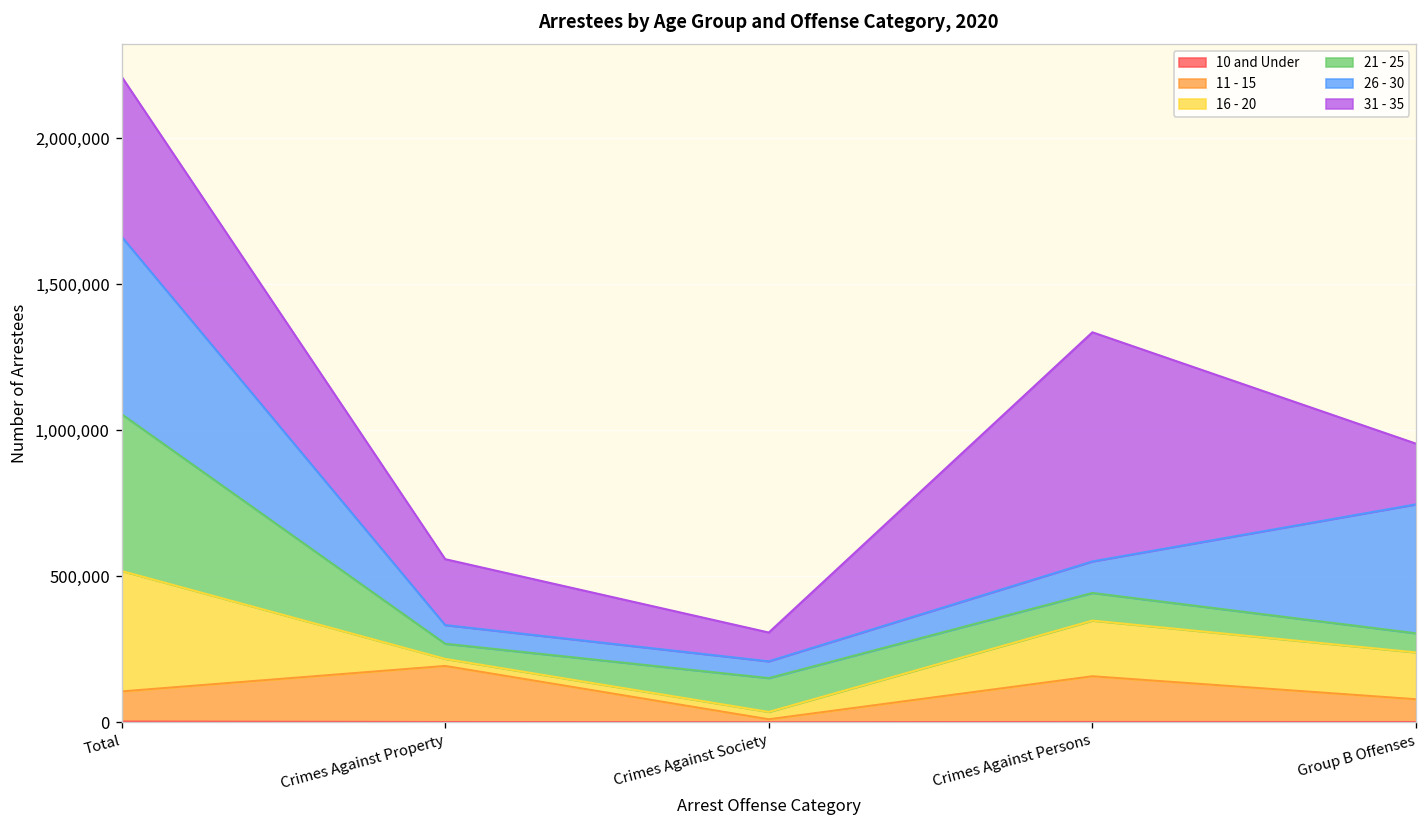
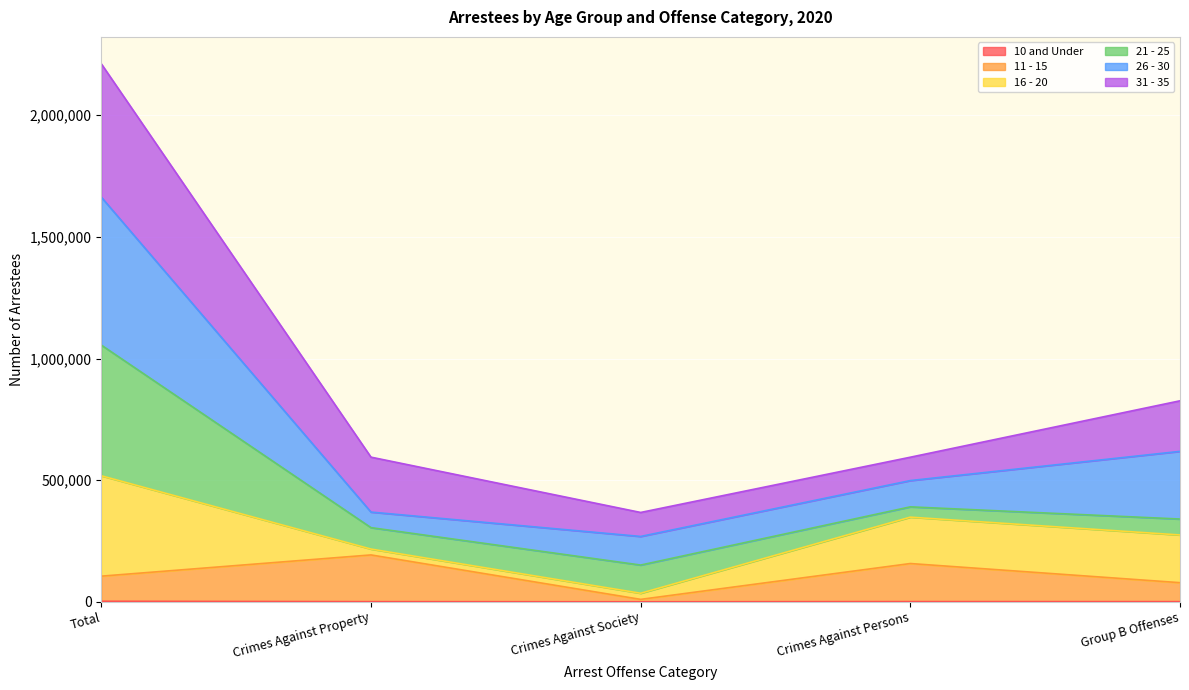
  {
    "10 and Under": {
      "Total": "0",
      "Crimes Against Property": "0",
      "Crimes Against Persons": "0",
      "Group B Offenses": "0"
    },
    "11 - 15": {
      "Total": "100,000",
      "Crimes Against Property": "190,000",
      "Crimes Against Persons": "160,000",
      "Group B Offenses": "80,000"
    },
    "16 - 20": {
      "Total": "410,000",
      "Crimes Against Property": "20,000",
      "Crimes Against Society": "30,000",
      "Crimes Against Persons": "190,000",
-     "Group B Offenses": "160,000"
+     "Group B Offenses": "200,000"
    },
    "21 - 25": {
      "Total": "540,000",
-     "Crimes Against Property": "50,000",
+     "Crimes Against Property": "90,000",
      "Crimes Against Society": "120,000",
-     "Crimes Against Persons": "90,000",
+     "Crimes Against Persons": "40,000",
      "Group B Offenses": "70,000"
    },
    "26 - 30": {
      "Total": "610,000",
      "Crimes Against Property": "60,000",
-     "Crimes Against Society": "60,000",
+     "Crimes Against Society": "120,000",
      "Crimes Against Persons": "110,000",
-     "Group B Offenses": "440,000"
+     "Group B Offenses": "280,000"
    },
    "31 - 35": {
      "Total": "550,000",
      "Crimes Against Property": "230,000",
      "Crimes Against Society": "100,000",
-     "Crimes Against Persons": "780,000",
+     "Crimes Against Persons": "100,000",
      "Group B Offenses": "210,000"
    }
  }
